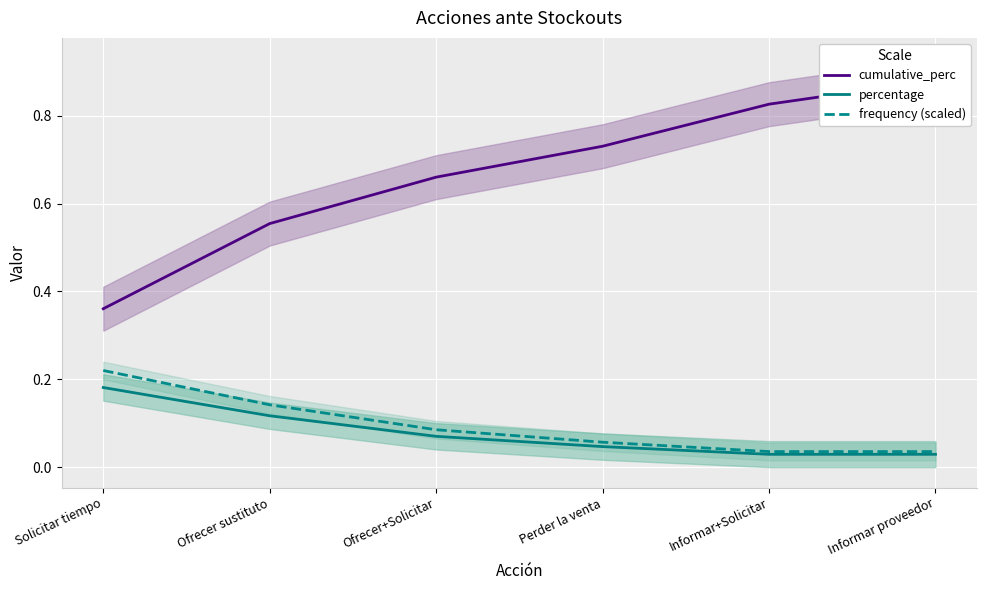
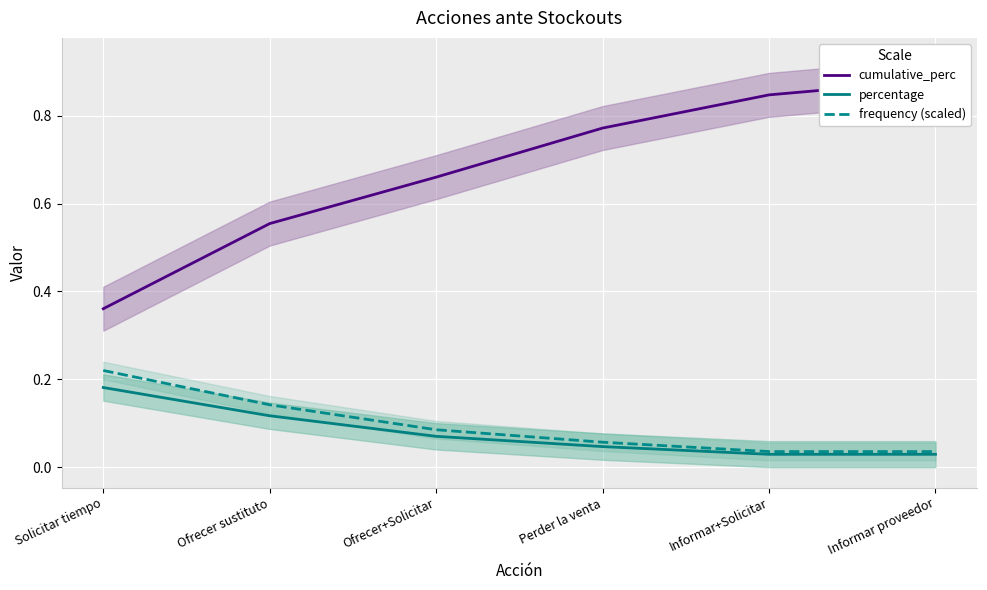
  {
    "cumulative_perc": {
      "Solicitar tiempo": 0.36,
      "Ofrecer sustituto": 0.55,
      "Ofrecer+Solicitar": 0.66,
-     "Perder la venta": 0.73,
-     "Informar+Solicitar": 0.83
+     "Perder la venta": 0.77,
+     "Informar+Solicitar": 0.85
    }
  }
